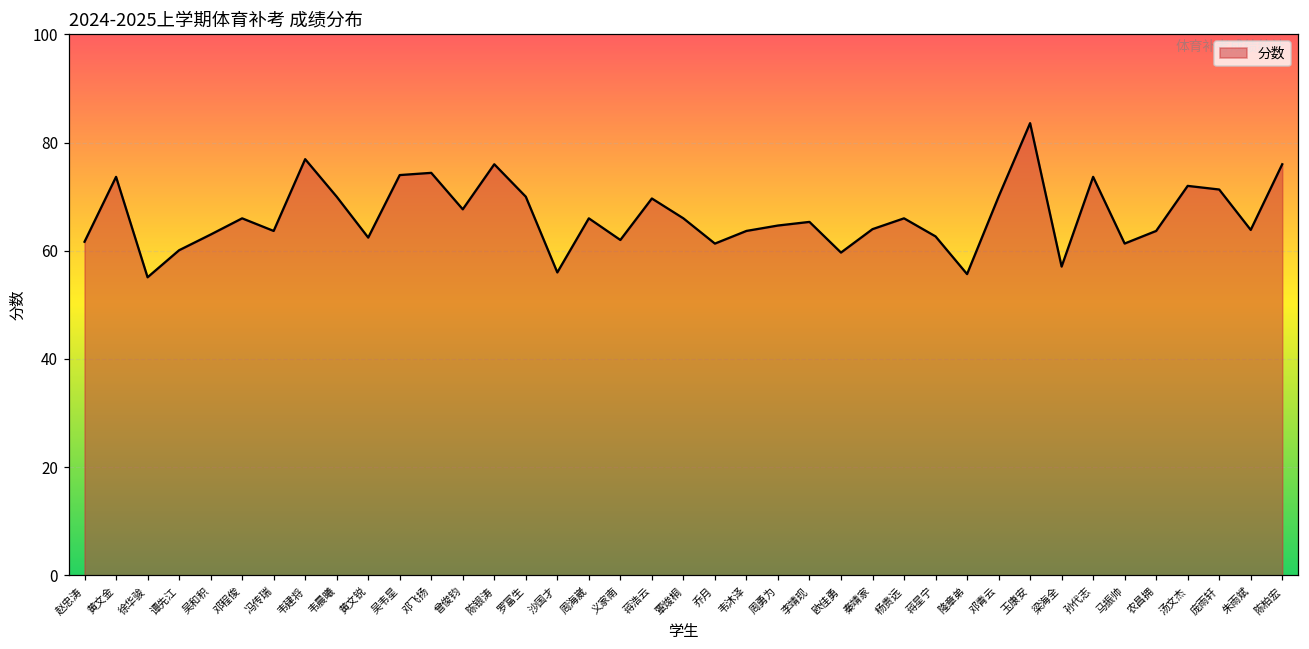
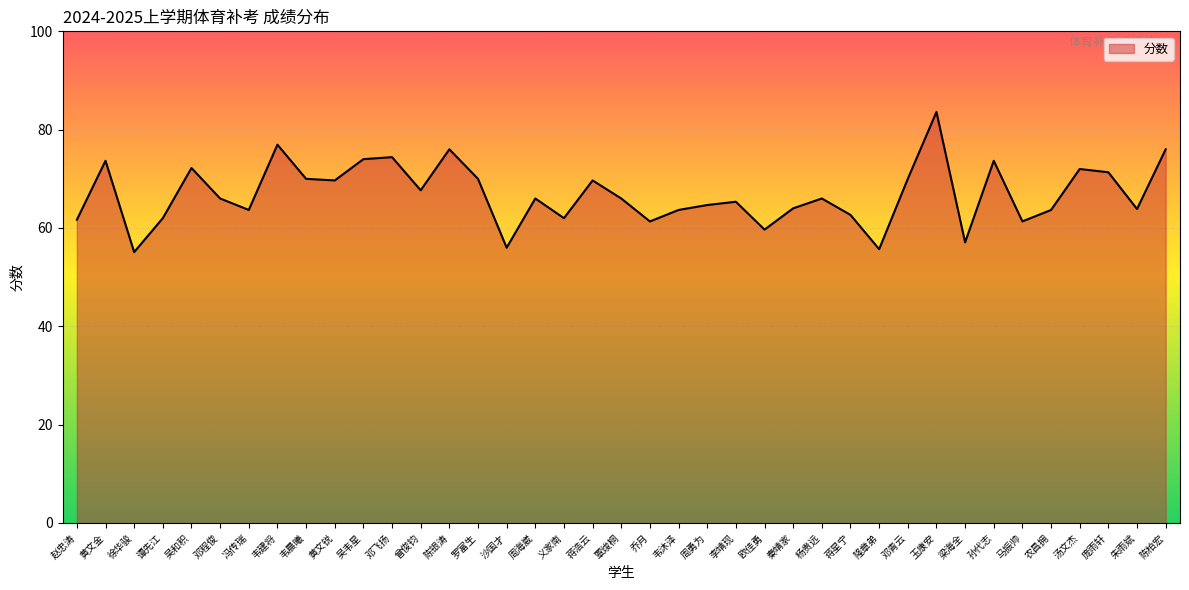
  {
    "赵忠涛": 62,
    "黄文金": 74,
    "徐华骏": 55,
-   "谭先江": 60,
-   "吴和积": 63,
+   "谭先江": 62,
+   "吴和积": 72,
    "邓程俊": 66,
    "冯传瑞": 64,
    "韦建将": 77,
    "韦晨曦": 70,
-   "黄文锐": 62,
+   "黄文锐": 70,
    "吴韦星": 74,
    "邓飞扬": 74,
    "曾俊钧": 68,
    "陈银涛": 76,
    "罗富生": 70,
    "沙国才": 56,
    "周海崴": 66,
    "义家南": 62,
    "蒋浩云": 70,
    "覃焌桐": 66,
    "乔月": 61,
    "韦沐泽": 64,
    "周勇为": 65,
    "李靖现": 65,
    "欧佳勇": 60,
    "秦靖家": 64,
    "杨贵远": 66,
    "蒋星宁": 63,
    "隆章弟": 56,
    "邓青云": 70,
    "玉康安": 84,
    "梁海全": 57,
    "孙代志": 74,
    "马振帅": 61,
    "农昌拥": 64,
    "汤文杰": 72,
    "庞雨轩": 71,
    "朱雨斌": 64,
    "陈柏宏": 76
  }
